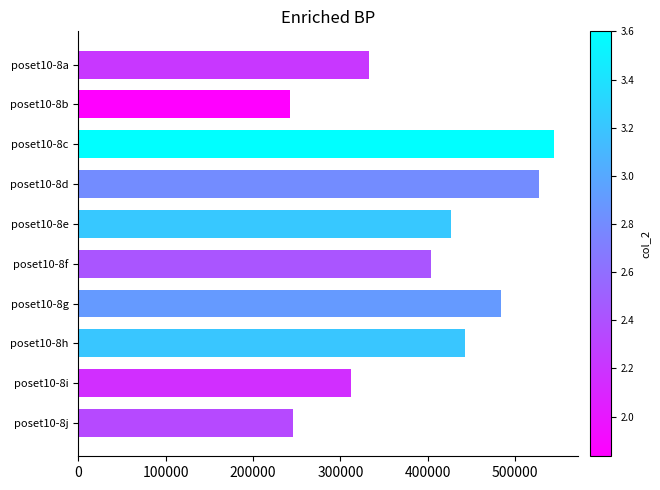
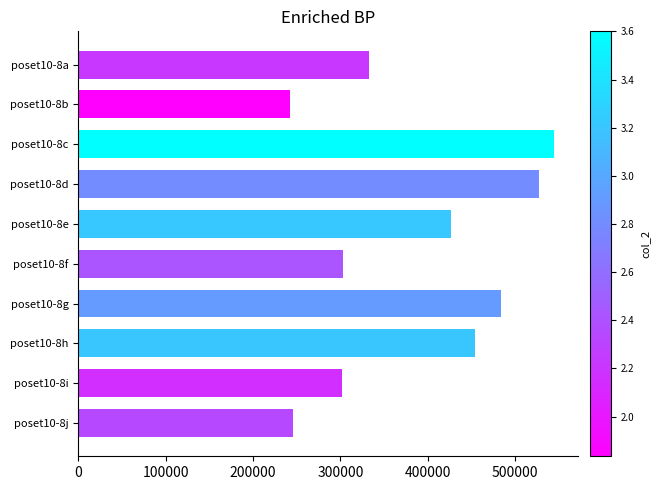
  {
    "poset10-8a": 330000,
    "poset10-8b": 240000,
    "poset10-8c": 540000,
    "poset10-8d": 530000,
    "poset10-8e": 430000,
-   "poset10-8f": 400000,
+   "poset10-8f": 300000,
    "poset10-8g": 480000,
-   "poset10-8h": 440000,
-   "poset10-8i": 310000,
+   "poset10-8h": 450000,
+   "poset10-8i": 300000,
    "poset10-8j": 250000
  }
